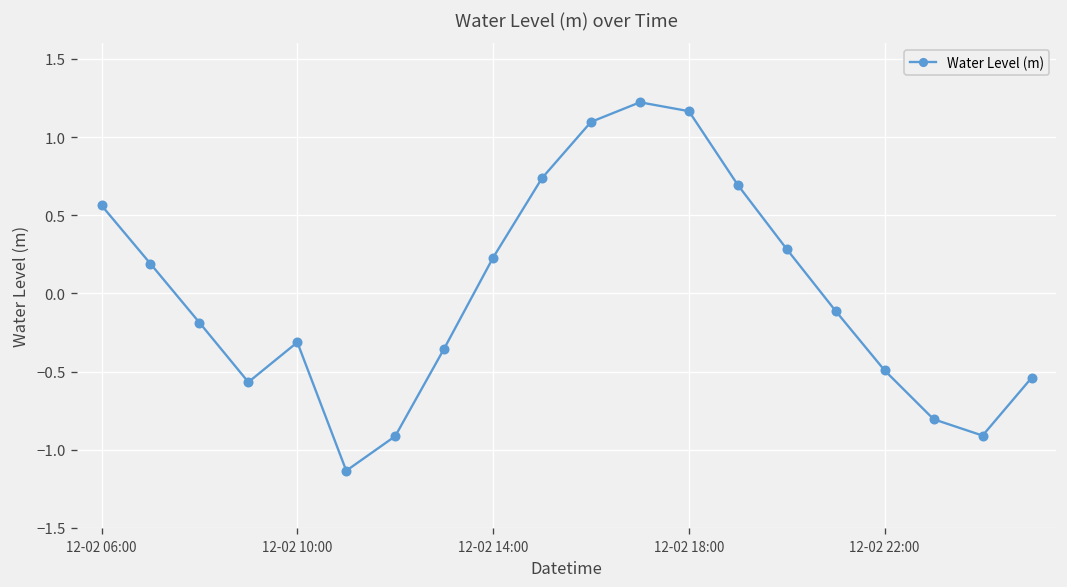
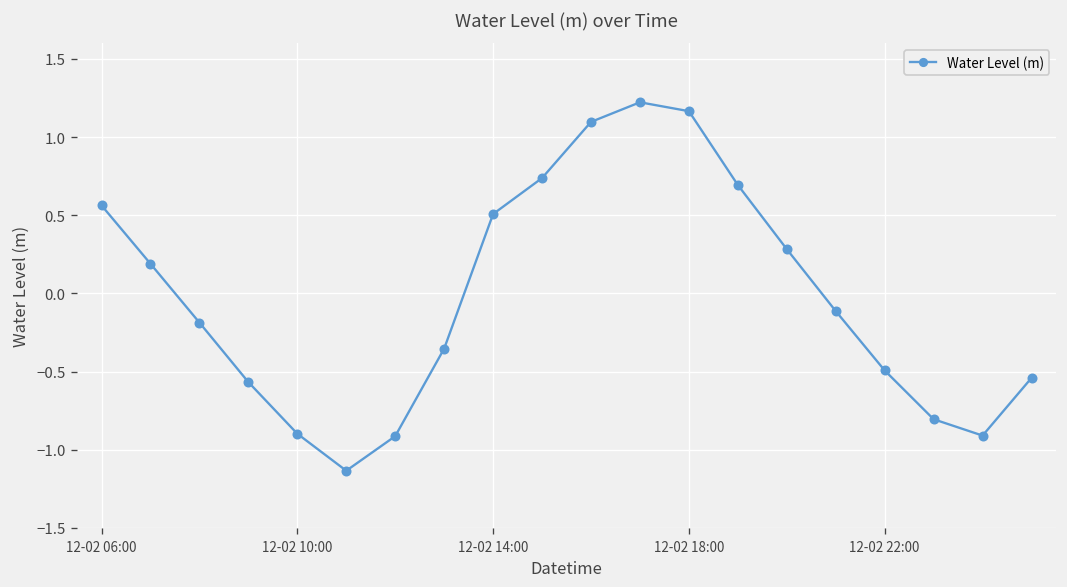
  {
    "12-02 06:00": 0.56,
-   "12-02 10:00": -0.31,
-   "12-02 14:00": 0.23,
+   "12-02 10:00": -0.90,
+   "12-02 14:00": 0.51,
    "12-02 18:00": 1.17,
    "12-02 22:00": -0.49
  }
